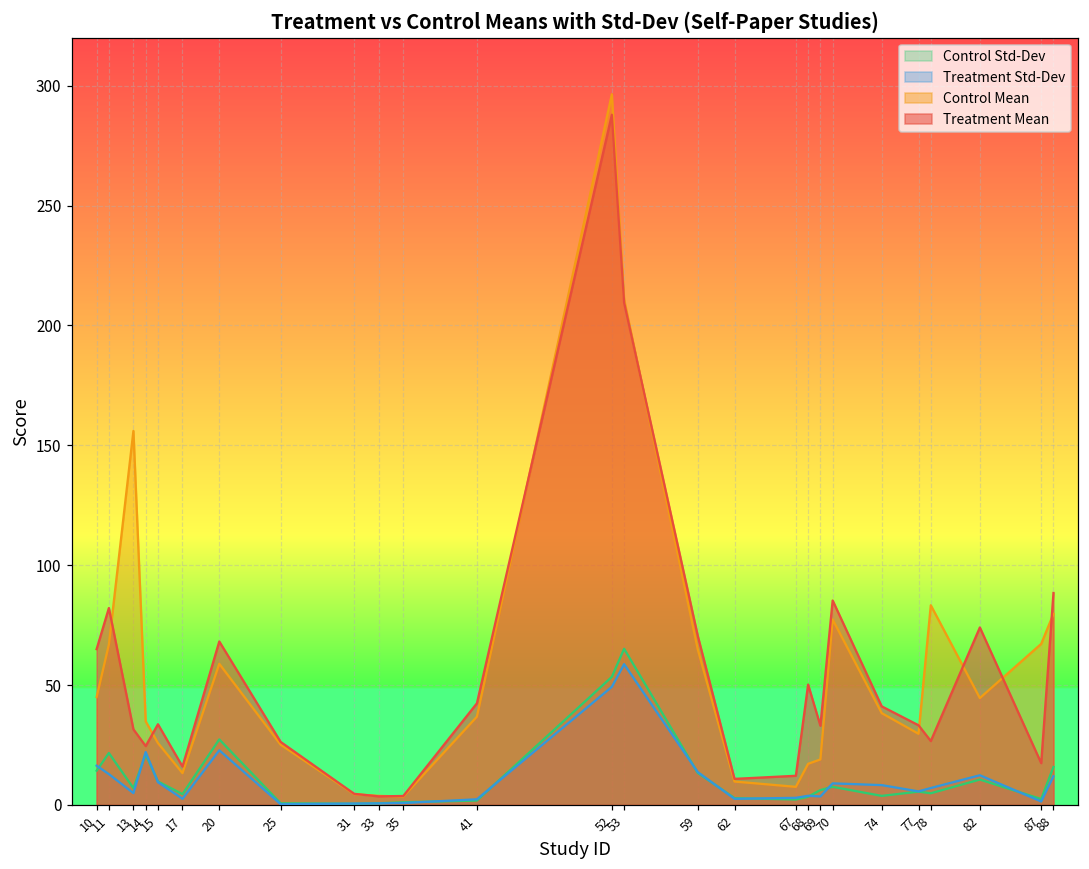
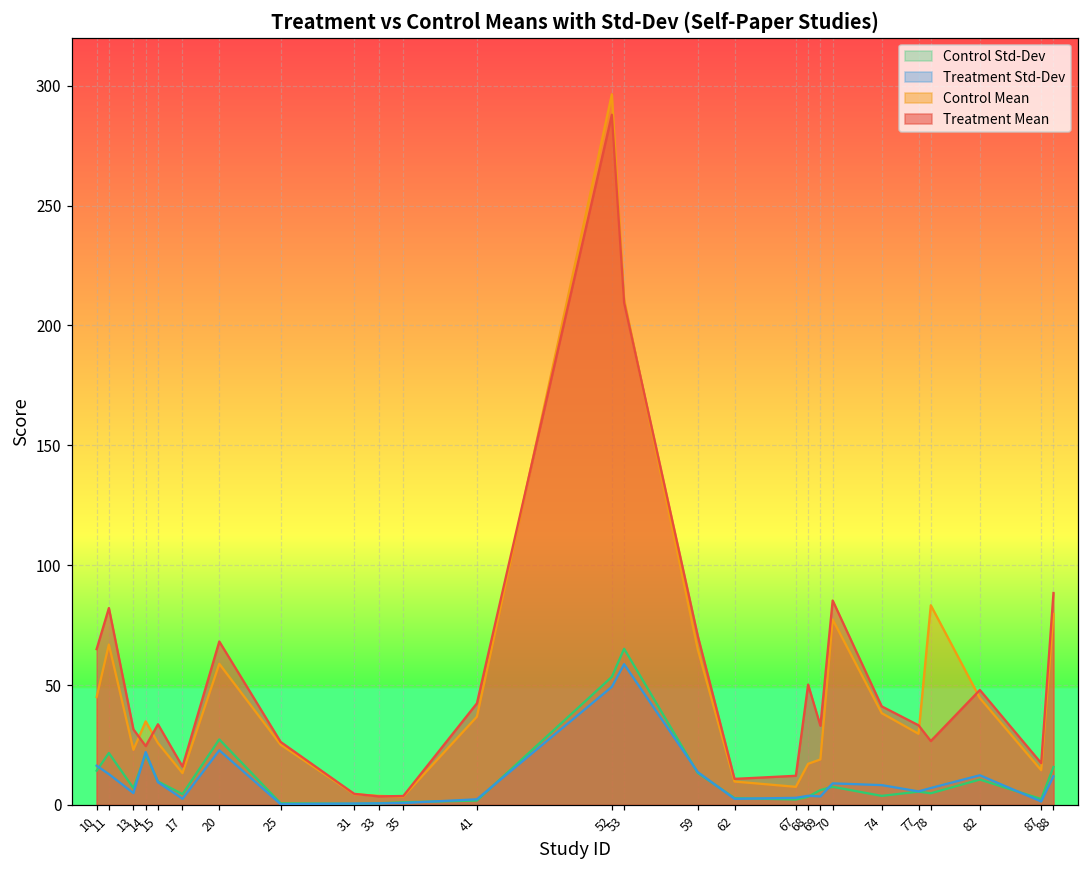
  {
    "Control Mean": {
      "10": 45,
      "11": 67,
-     "13": 156,
+     "13": 23,
      "14": 35,
      "15": 26,
      "17": 13,
      "20": 59,
      "41": 37,
      "52": 296,
      "53": 211,
      "59": 65,
      "67": 8,
      "68": 17,
      "69": 19,
      "70": 77,
      "74": 38,
      "77": 30,
      "78": 83,
      "82": 45,
-     "87": 67,
+     "87": 15,
      "88": 80
    },
    "Treatment Mean": {
      "10": 65,
      "11": 82,
      "13": 32,
      "14": 25,
      "15": 34,
      "17": 16,
      "20": 68,
      "41": 42,
      "52": 288,
      "53": 210,
      "59": 71,
      "67": 12,
      "68": 50,
      "69": 33,
      "70": 85,
      "74": 41,
      "77": 33,
      "78": 27,
-     "82": 74,
+     "82": 48,
      "87": 17,
      "88": 88
    }
  }
